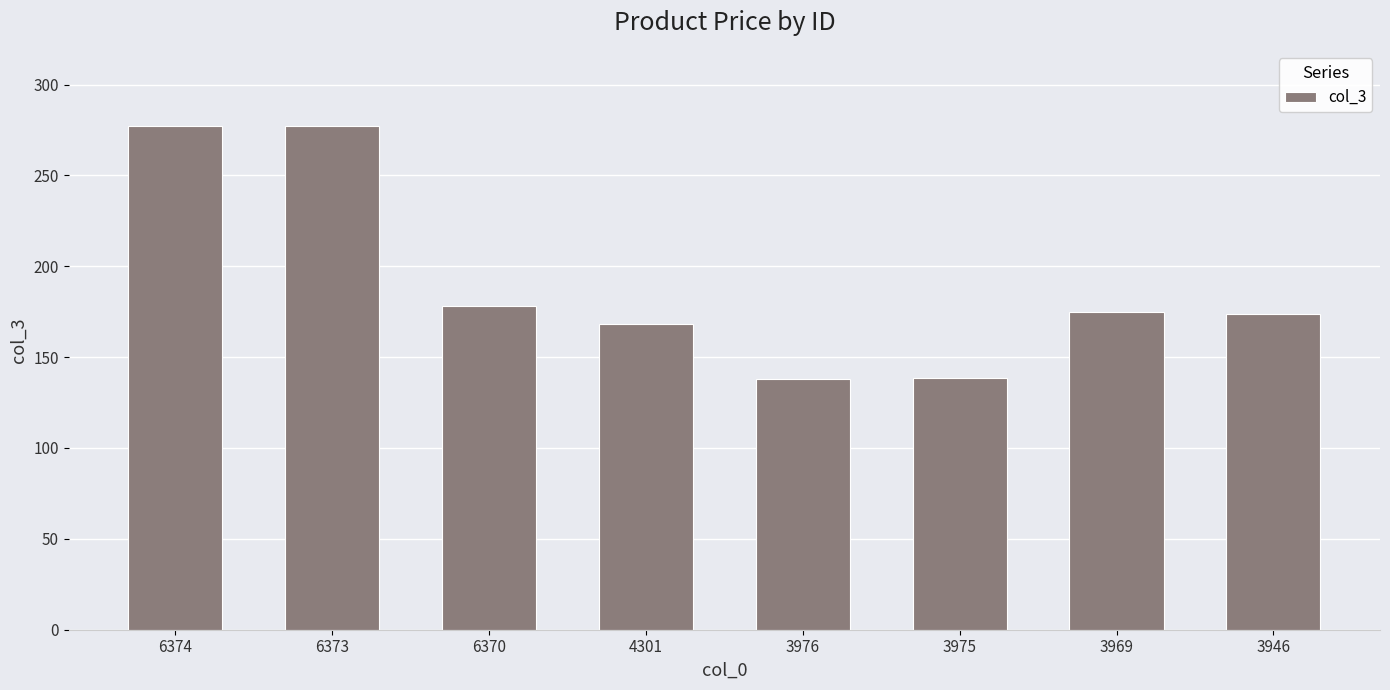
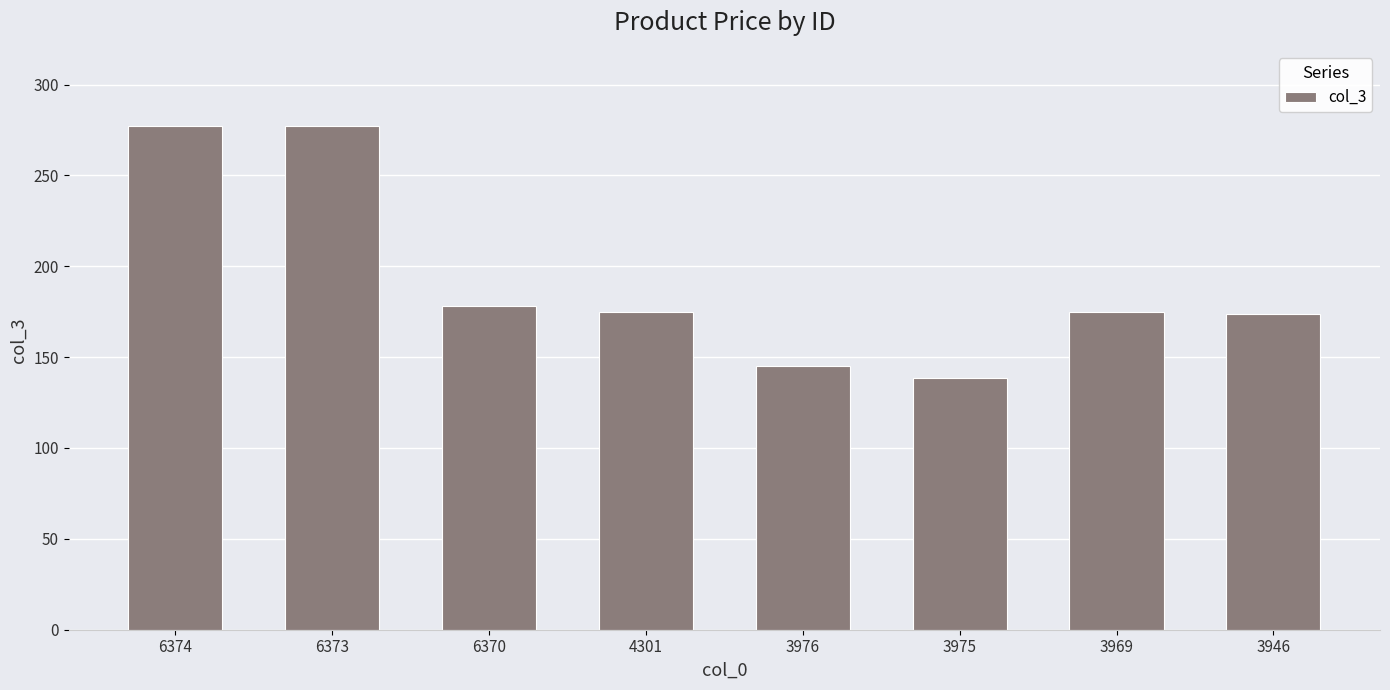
  {
    "6374": 277,
    "6373": 277,
    "6370": 178,
-   "4301": 168,
-   "3976": 138,
+   "4301": 175,
+   "3976": 145,
    "3975": 139,
    "3969": 175,
    "3946": 174
  }
